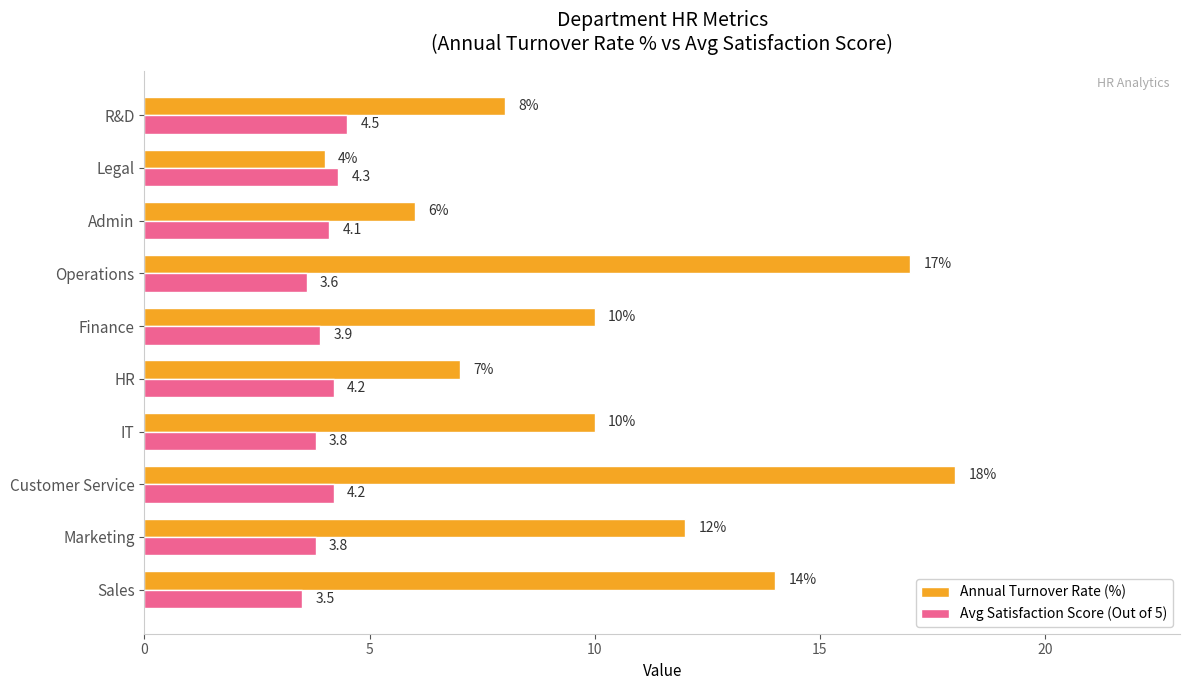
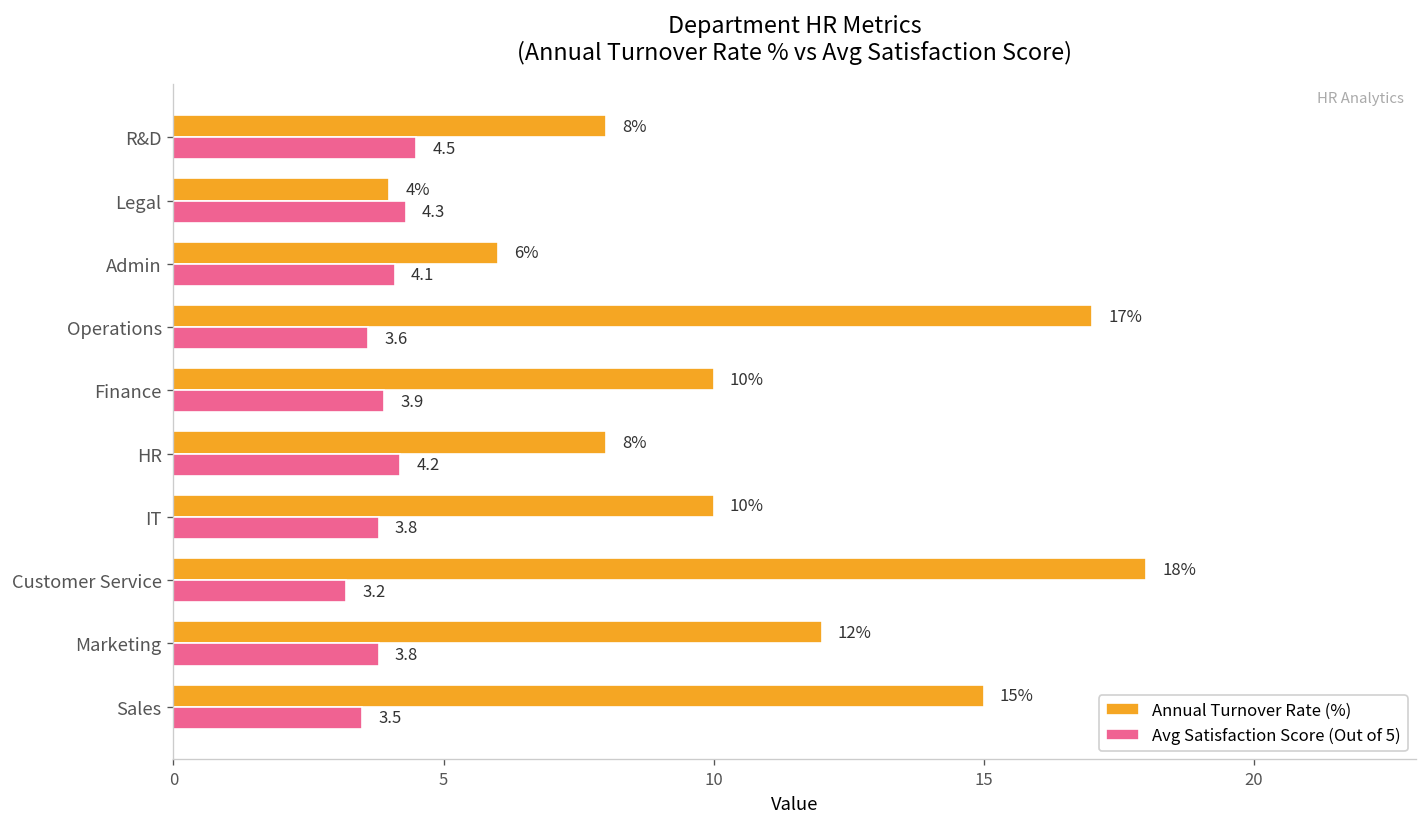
  {
    "Annual Turnover Rate (%)": {
      "R&D": "8%",
      "Admin": "6%",
      "Operations": "17%",
      "Finance": "10%",
-     "HR": "7%",
+     "HR": "8%",
      "IT": "10%",
      "Customer Service": "18%",
      "Marketing": "12%",
-     "Sales": "14%"
+     "Sales": "15%"
    },
    "Avg Satisfaction Score (Out of 5)": {
      "R&D": "4.5",
      "Legal": "4%",
      "Admin": "4.1",
      "Operations": "3.6",
      "Finance": "3.9",
      "HR": "4.2",
      "IT": "3.8",
-     "Customer Service": "4.2",
+     "Customer Service": "3.2",
      "Marketing": "3.8",
      "Sales": "3.5"
    }
  }
